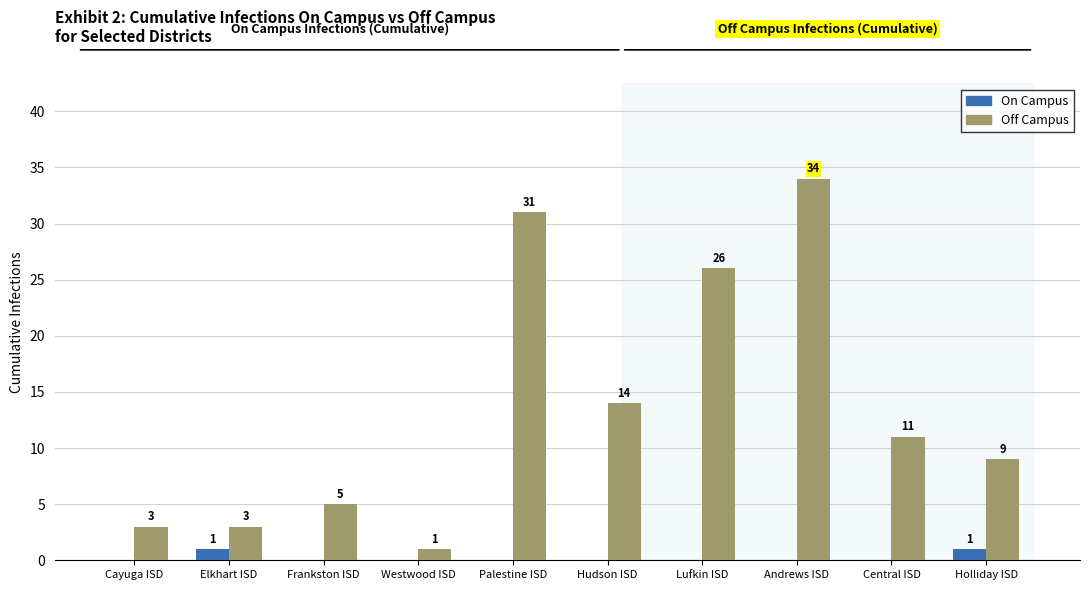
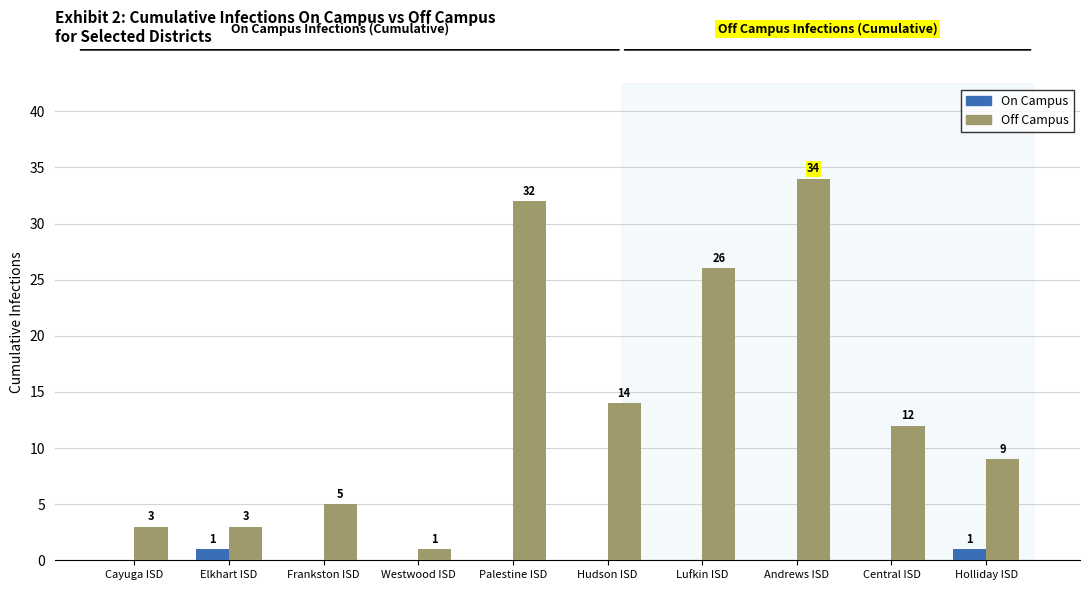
  {
    "On Campus": {
      "Elkhart ISD": 1,
      "Holliday ISD": 1
    },
    "Off Campus": {
-     "Palestine ISD": 31,
-     "Central ISD": 11
+     "Palestine ISD": 32,
+     "Central ISD": 12
    }
  }
